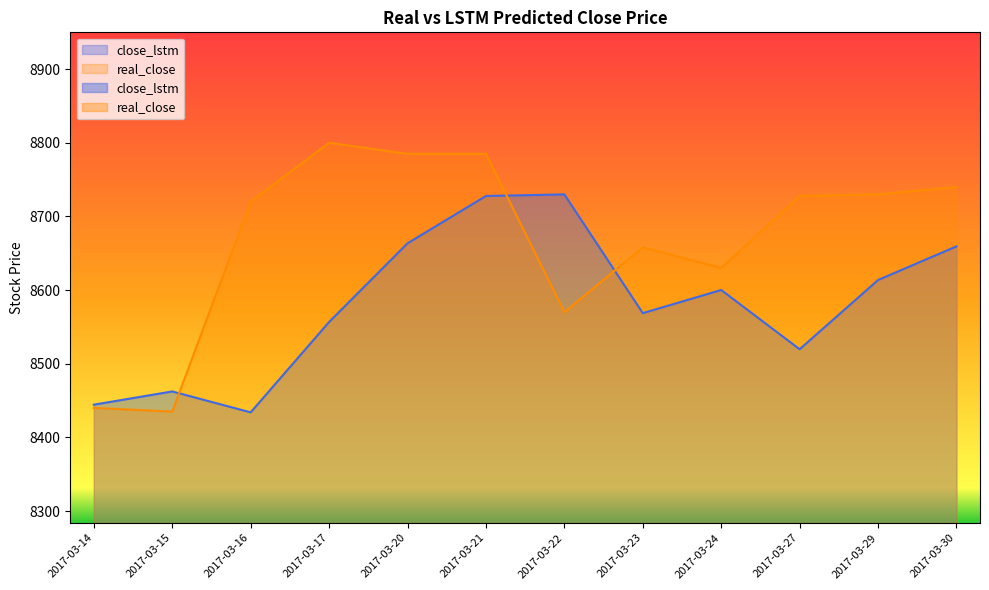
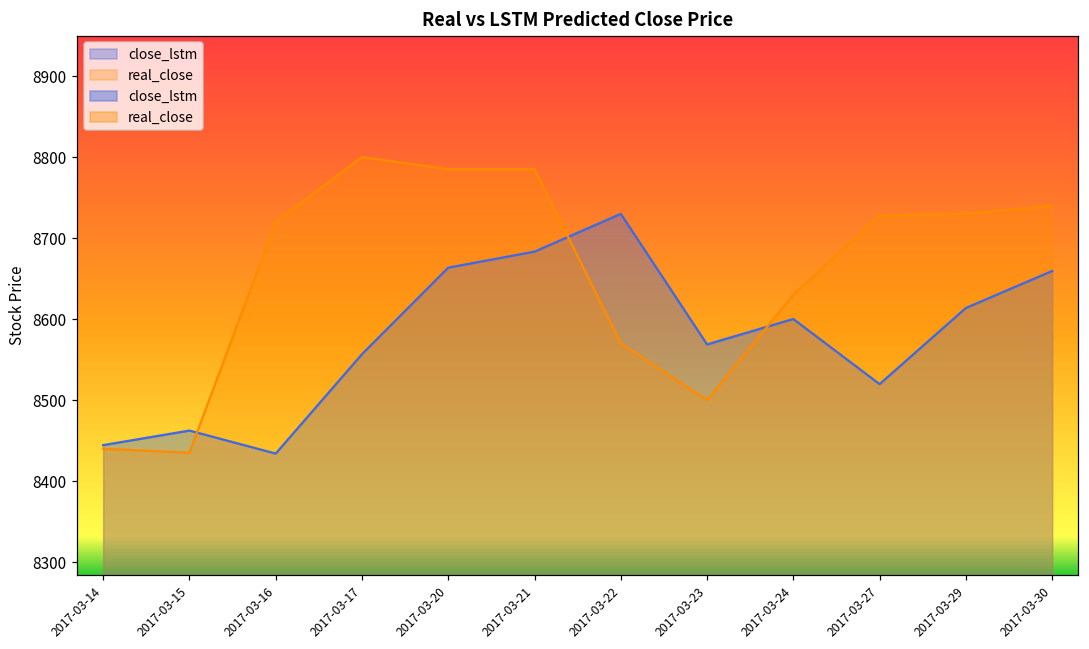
  {
    "close_lstm": {
      "2017-03-14": 8440,
      "2017-03-15": 8460,
      "2017-03-16": 8430,
      "2017-03-17": 8560,
      "2017-03-20": 8660,
-     "2017-03-21": 8730,
+     "2017-03-21": 8680,
      "2017-03-22": 8730,
      "2017-03-23": 8570,
      "2017-03-24": 8600,
      "2017-03-27": 8520,
      "2017-03-29": 8610,
      "2017-03-30": 8660
    },
    "real_close": {
      "2017-03-14": 8440,
      "2017-03-15": 8440,
      "2017-03-16": 8720,
      "2017-03-17": 8800,
      "2017-03-20": 8790,
      "2017-03-21": 8790,
      "2017-03-22": 8570,
-     "2017-03-23": 8660,
+     "2017-03-23": 8500,
      "2017-03-24": 8630,
      "2017-03-27": 8730,
      "2017-03-29": 8730,
      "2017-03-30": 8740
    }
  }
